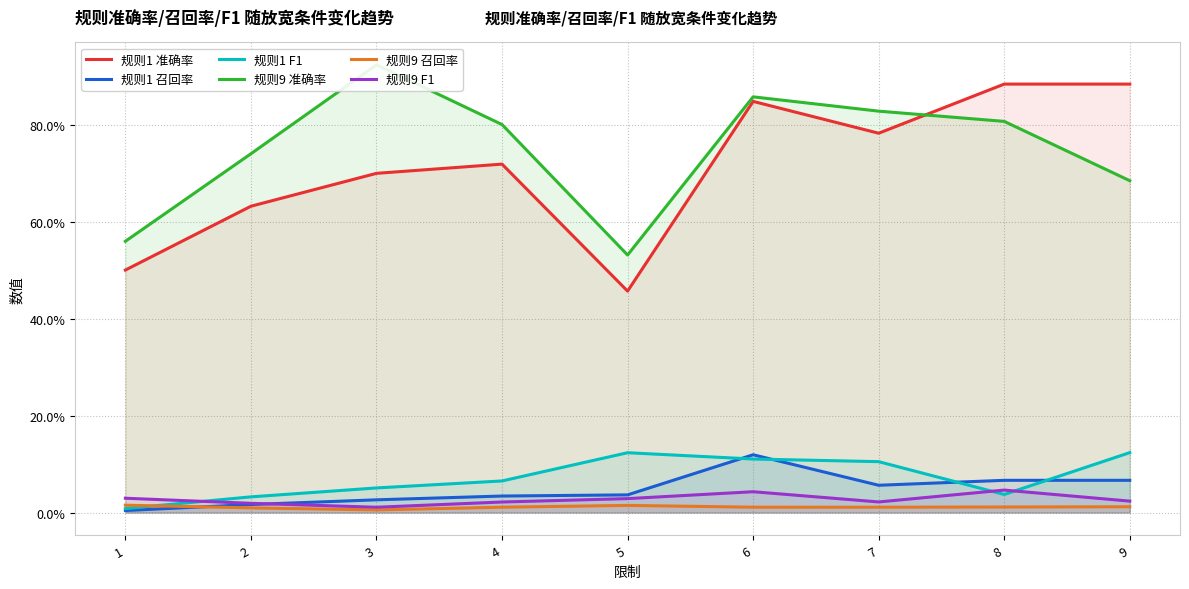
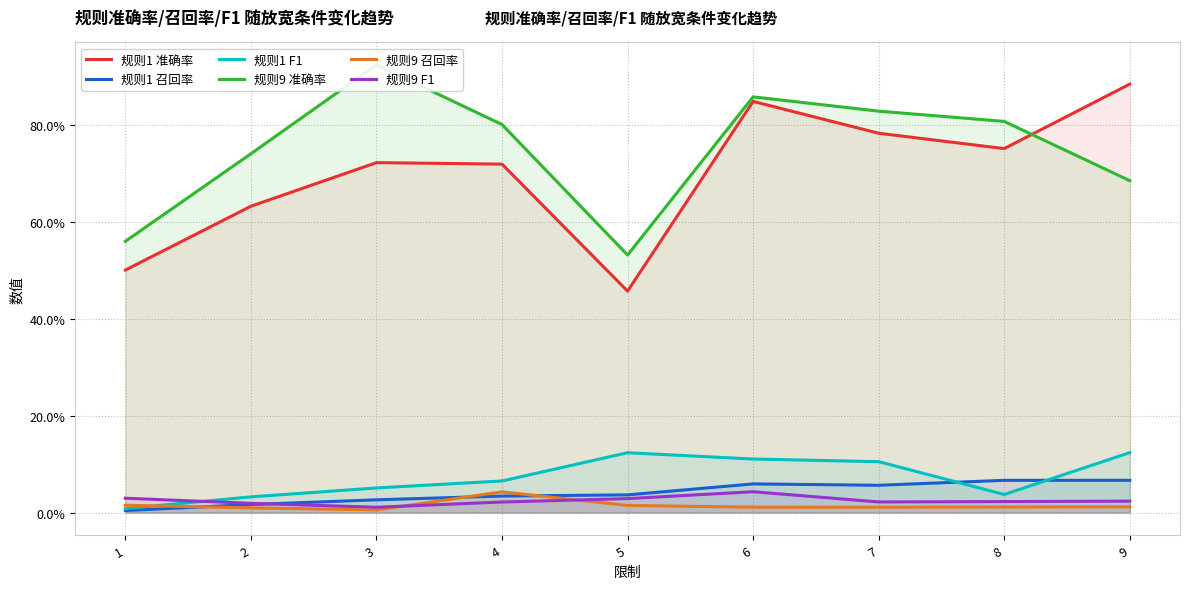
  {
    "规则1 准确率": {
      "1": "50%",
      "2": "63%",
-     "3": "70%",
+     "3": "72%",
      "4": "72%",
      "5": "46%",
      "6": "85%",
      "7": "78%",
-     "8": "88%",
+     "8": "75%",
      "9": "88%"
    },
    "规则1 召回率": {
      "3": "3%",
      "4": "3%",
      "5": "4%",
-     "6": "12%",
+     "6": "6%",
      "7": "6%",
      "8": "7%",
      "9": "7%"
    },
    "规则1 F1": {
      "2": "3%",
      "3": "5%",
      "4": "7%",
      "5": "12%",
      "6": "11%",
      "7": "11%",
      "8": "4%",
      "9": "12%"
    },
    "规则9 准确率": {
      "1": "56%",
      "2": "74%",
      "4": "80%",
      "5": "53%",
      "6": "86%",
      "7": "83%",
      "8": "81%",
      "9": "68%"
    },
    "规则9 召回率": {
      "1": "2%",
      "2": "1%",
      "3": "1%",
-     "4": "1%",
+     "4": "4%",
      "5": "1%",
      "6": "1%",
      "7": "1%",
      "8": "1%",
      "9": "1%"
    },
    "规则9 F1": {
      "1": "3%",
      "3": "1%",
      "4": "2%",
      "5": "3%",
      "6": "4%",
      "7": "2%",
-     "8": "5%",
+     "8": "2%",
      "9": "2%"
    }
  }
